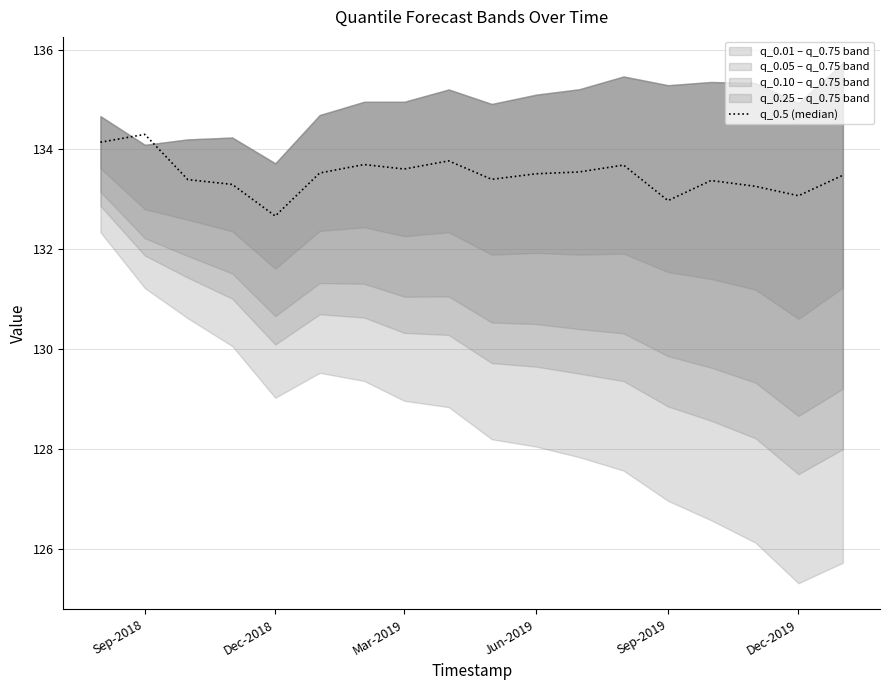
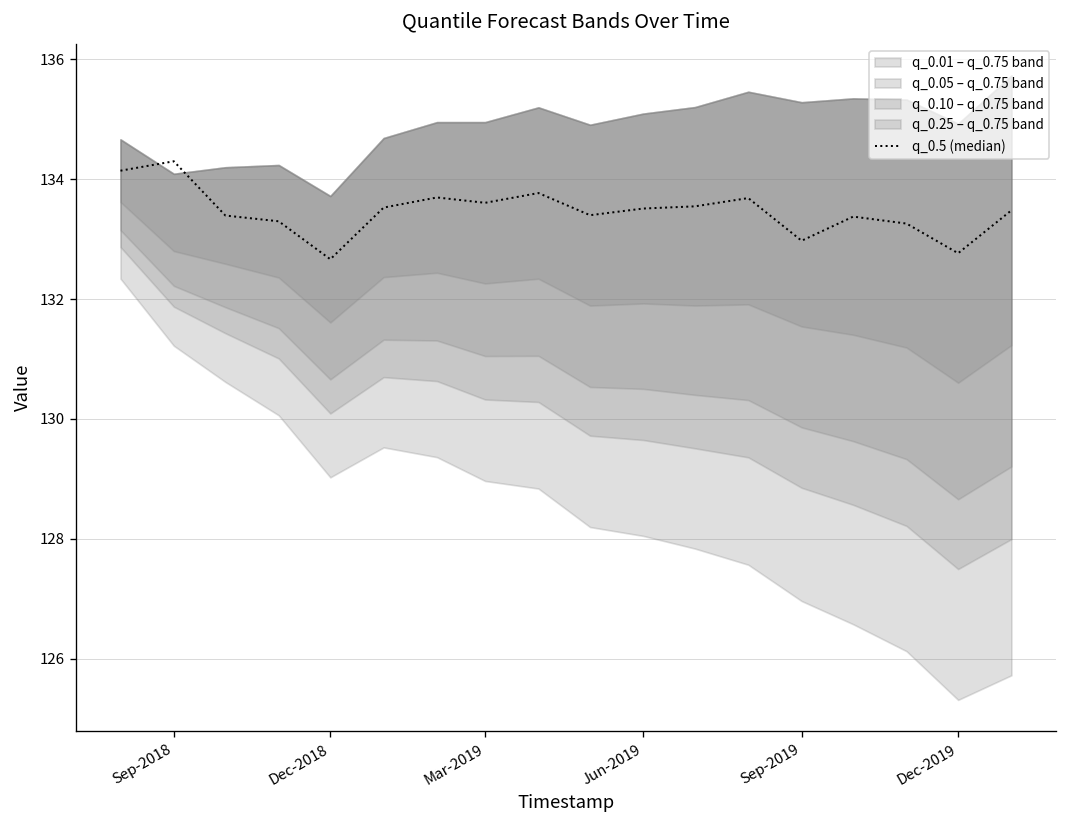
  {
    "q_0.5 (median)": {
      "Sep-2018": 134.3,
      "Dec-2018": 132.7,
      "Mar-2019": 133.6,
      "Jun-2019": 133.5,
      "Sep-2019": 133.0,
-     "Dec-2019": 133.1
+     "Dec-2019": 132.8
    }
  }
